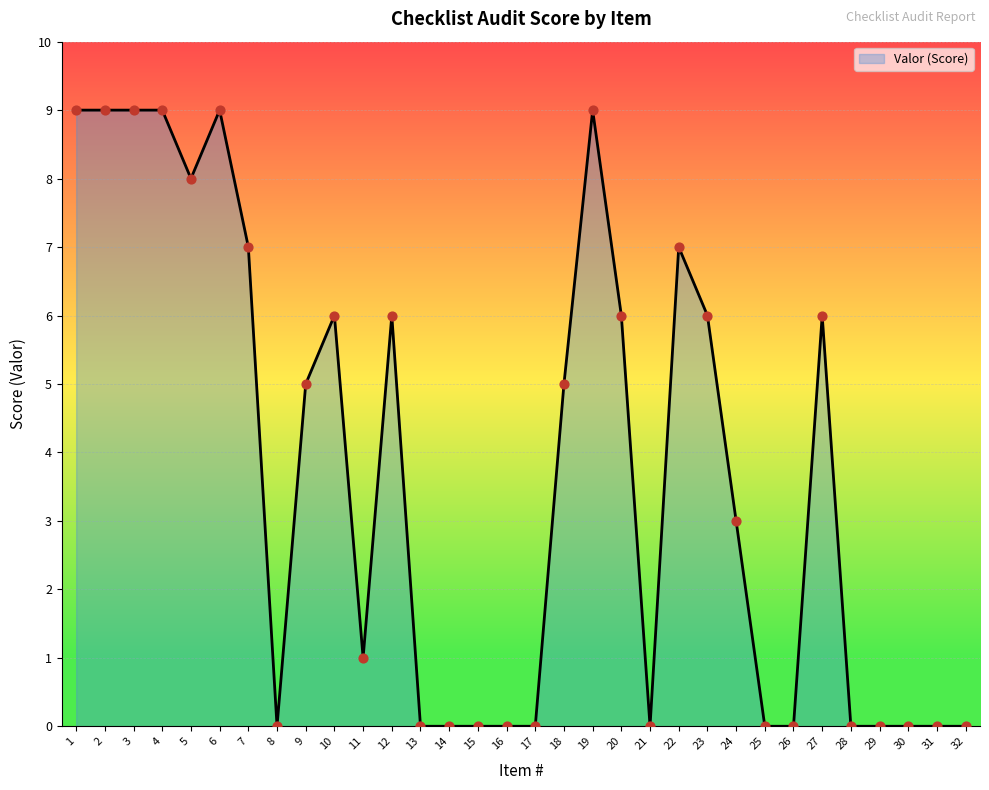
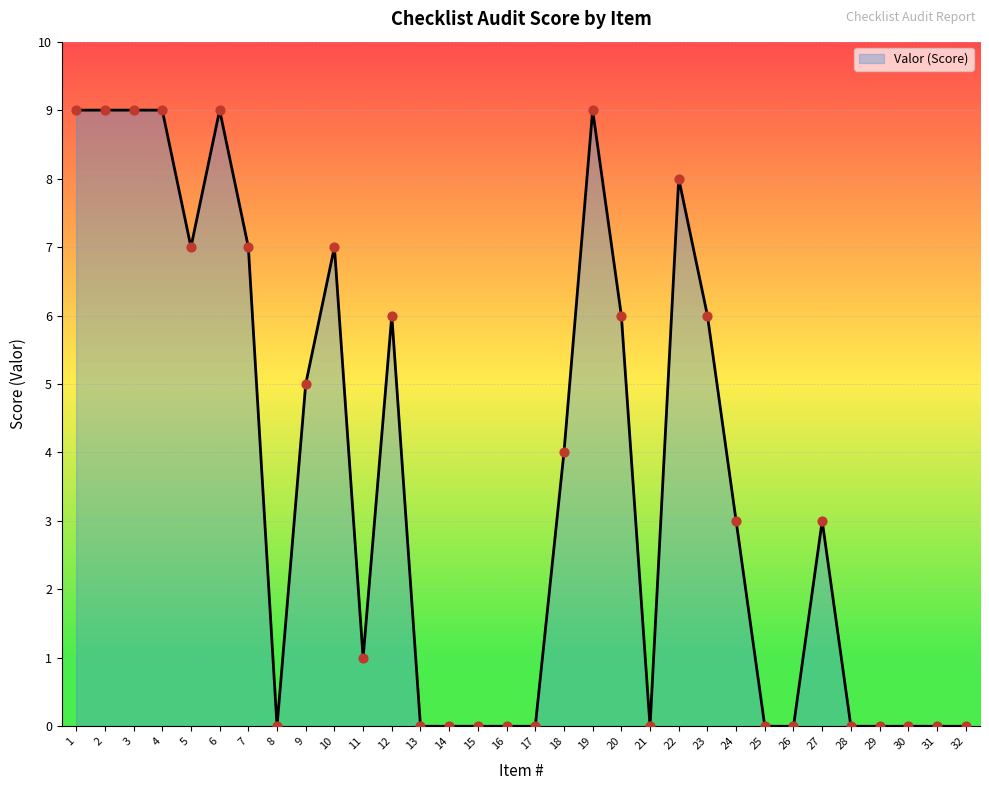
  {
    "1": 9,
    "2": 9,
    "3": 9,
    "4": 9,
-   "5": 8,
+   "5": 7,
    "6": 9,
    "7": 7,
    "8": 0,
    "9": 5,
-   "10": 6,
+   "10": 7,
    "11": 1,
    "12": 6,
    "13": 0,
    "14": 0,
    "15": 0,
    "16": 0,
    "17": 0,
-   "18": 5,
+   "18": 4,
    "19": 9,
    "20": 6,
    "21": 0,
-   "22": 7,
+   "22": 8,
    "23": 6,
    "24": 3,
    "25": 0,
    "26": 0,
-   "27": 6,
+   "27": 3,
    "28": 0,
    "29": 0,
    "30": 0,
    "31": 0,
    "32": 0
  }
